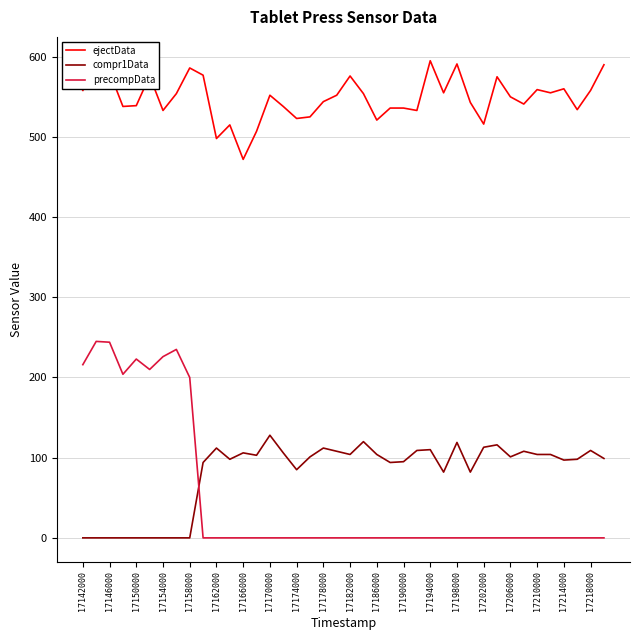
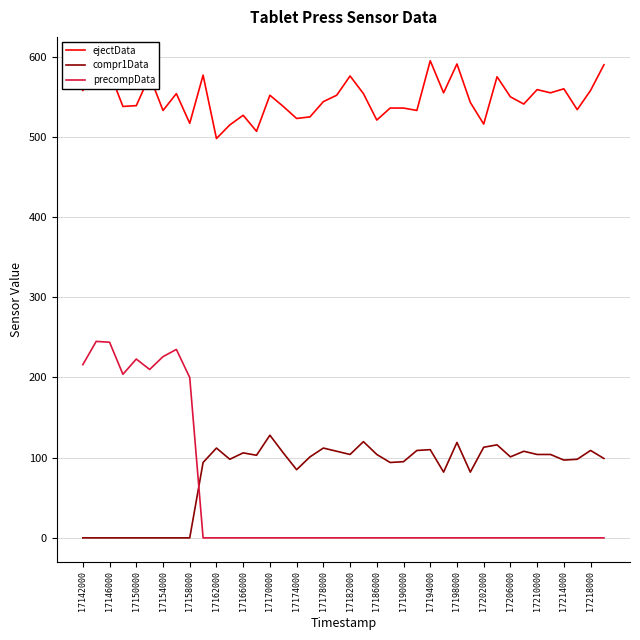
  {
    "ejectData": {
      "17142000": 560,
      "17150000": 540,
      "17154000": 530,
-     "17158000": 590,
+     "17158000": 520,
      "17162000": 500,
-     "17166000": 470,
+     "17166000": 530,
      "17170000": 550,
      "17174000": 520,
      "17178000": 540,
      "17182000": 580,
      "17186000": 520,
      "17190000": 540,
      "17194000": 600,
      "17198000": 590,
      "17202000": 520,
      "17206000": 550,
      "17210000": 560,
      "17214000": 560,
      "17218000": 560
    },
    "compr1Data": {
      "17142000": 0,
      "17146000": 0,
      "17150000": 0,
      "17154000": 0,
      "17158000": 0,
      "17162000": 110,
      "17166000": 110,
      "17170000": 130,
      "17174000": 90,
      "17178000": 110,
      "17182000": 100,
      "17186000": 100,
      "17190000": 100,
      "17194000": 110,
      "17198000": 120,
      "17202000": 110,
      "17206000": 100,
      "17210000": 100,
      "17214000": 100,
      "17218000": 110
    },
    "precompData": {
      "17142000": 220,
      "17146000": 240,
      "17150000": 220,
      "17154000": 230,
      "17158000": 200,
      "17162000": 0,
      "17166000": 0,
      "17170000": 0,
      "17174000": 0,
      "17178000": 0,
      "17182000": 0,
      "17186000": 0,
      "17190000": 0,
      "17194000": 0,
      "17198000": 0,
      "17202000": 0,
      "17206000": 0,
      "17210000": 0,
      "17214000": 0,
      "17218000": 0
    }
  }
